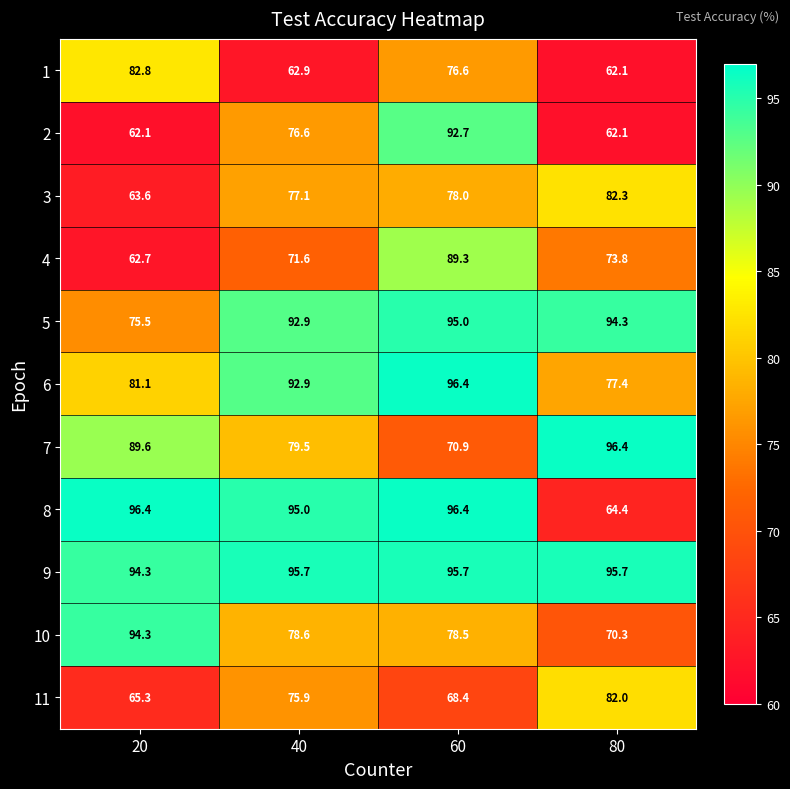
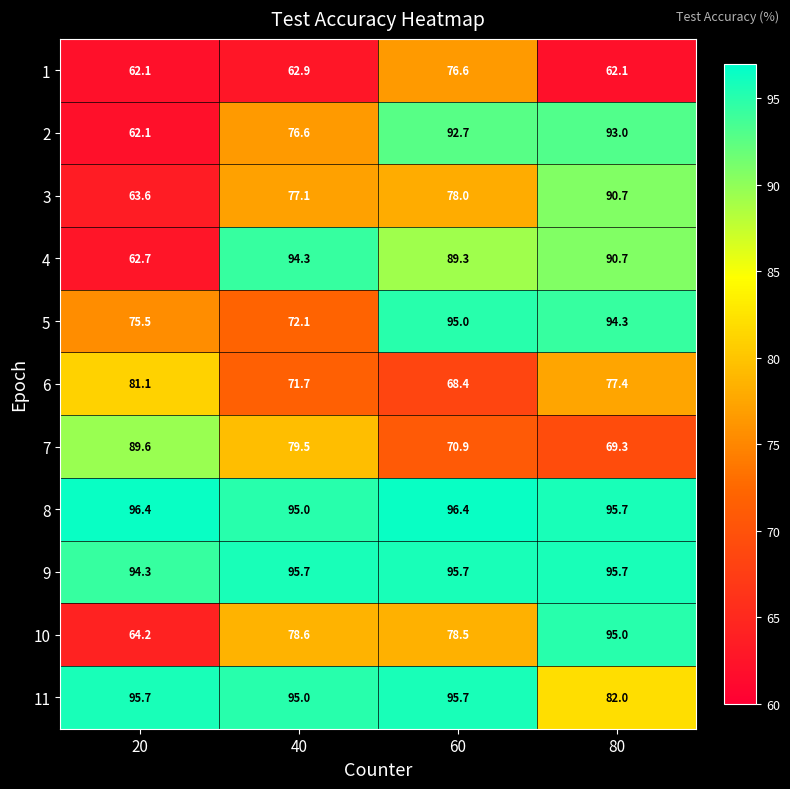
  {
    "1": {
-     "20": 82.8,
+     "20": 62.1,
      "40": 62.9,
      "60": 76.6,
      "80": 62.1
    },
    "2": {
      "20": 62.1,
      "40": 76.6,
      "60": 92.7,
-     "80": 62.1
+     "80": 93.0
    },
    "3": {
      "20": 63.6,
      "40": 77.1,
      "60": 78.0,
-     "80": 82.3
+     "80": 90.7
    },
    "4": {
      "20": 62.7,
-     "40": 71.6,
+     "40": 94.3,
      "60": 89.3,
-     "80": 73.8
+     "80": 90.7
    },
    "5": {
      "20": 75.5,
-     "40": 92.9,
+     "40": 72.1,
      "60": 95.0,
      "80": 94.3
    },
    "6": {
      "20": 81.1,
-     "40": 92.9,
-     "60": 96.4,
+     "40": 71.7,
+     "60": 68.4,
      "80": 77.4
    },
    "7": {
      "20": 89.6,
      "40": 79.5,
      "60": 70.9,
-     "80": 96.4
+     "80": 69.3
    },
    "8": {
      "20": 96.4,
      "40": 95.0,
      "60": 96.4,
-     "80": 64.4
+     "80": 95.7
    },
    "9": {
      "20": 94.3,
      "40": 95.7,
      "60": 95.7,
      "80": 95.7
    },
    "10": {
-     "20": 94.3,
+     "20": 64.2,
      "40": 78.6,
      "60": 78.5,
-     "80": 70.3
+     "80": 95.0
    },
    "11": {
-     "20": 65.3,
-     "40": 75.9,
-     "60": 68.4,
+     "20": 95.7,
+     "40": 95.0,
+     "60": 95.7,
      "80": 82.0
    }
  }
